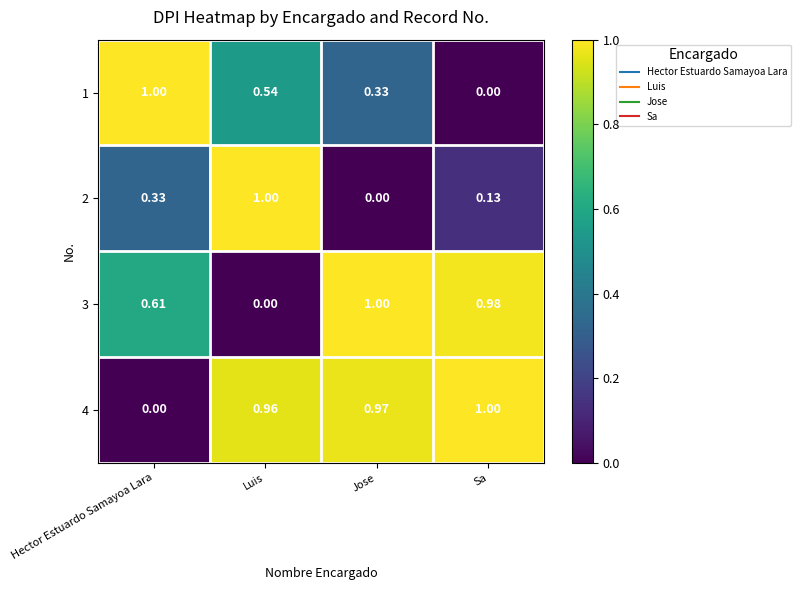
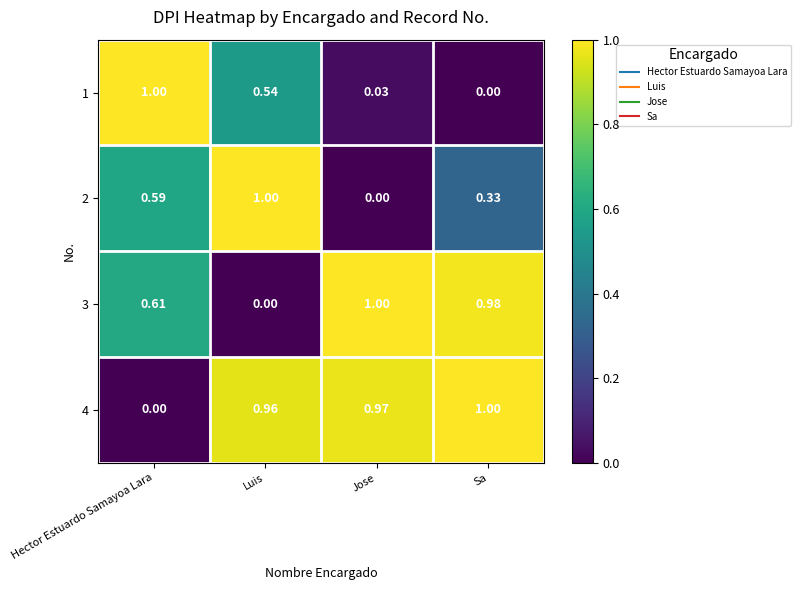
  {
    "1": {
      "Hector Estuardo Samayoa Lara": 1.00,
      "Luis": 0.54,
-     "Jose": 0.33,
+     "Jose": 0.03,
      "Sa": 0.00
    },
    "2": {
-     "Hector Estuardo Samayoa Lara": 0.33,
+     "Hector Estuardo Samayoa Lara": 0.59,
      "Luis": 1.00,
      "Jose": 0.00,
-     "Sa": 0.13
+     "Sa": 0.33
    },
    "3": {
      "Hector Estuardo Samayoa Lara": 0.61,
      "Luis": 0.00,
      "Jose": 1.00,
      "Sa": 0.98
    },
    "4": {
      "Hector Estuardo Samayoa Lara": 0.00,
      "Luis": 0.96,
      "Jose": 0.97,
      "Sa": 1.00
    }
  }
